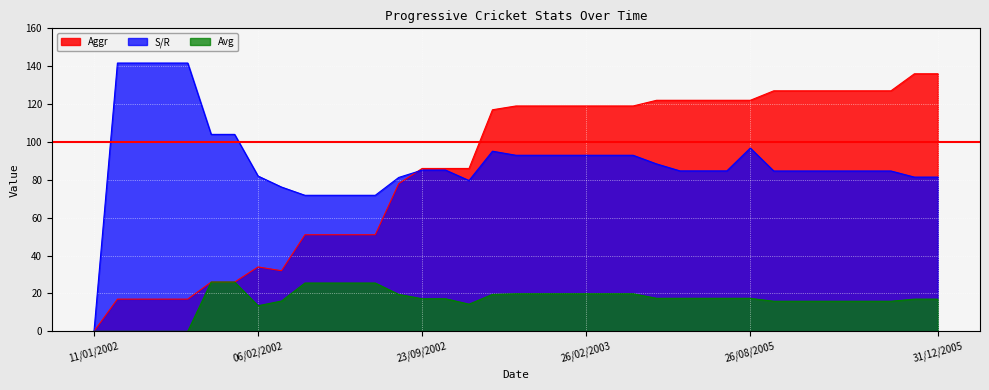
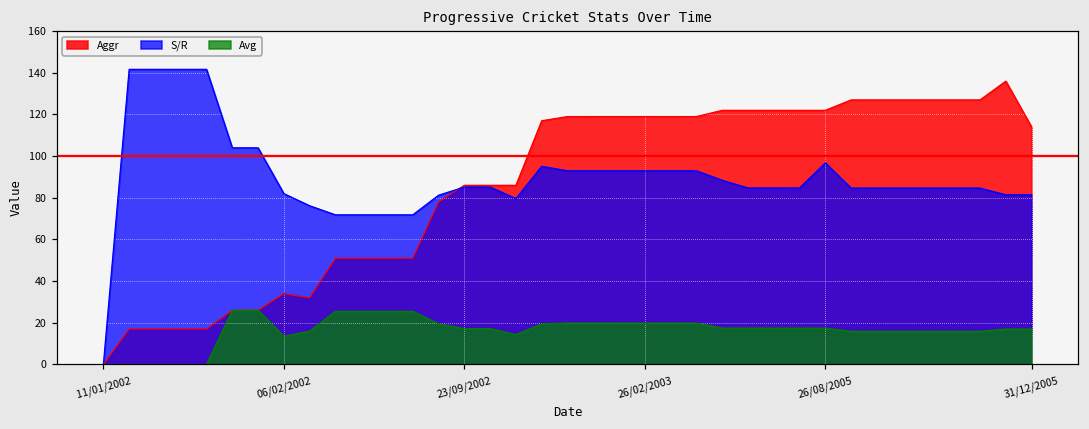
  {
    "Aggr": {
      "06/02/2002": 34,
      "26/02/2003": 119,
      "26/08/2005": 122,
-     "31/12/2005": 136
+     "31/12/2005": 114
    },
    "S/R": {
      "06/02/2002": 82,
      "26/02/2003": 93,
      "26/08/2005": 97,
      "31/12/2005": 81
    },
    "Avg": {
      "06/02/2002": 14,
      "23/09/2002": 17,
      "26/02/2003": 20,
      "26/08/2005": 17,
      "31/12/2005": 17
    }
  }
